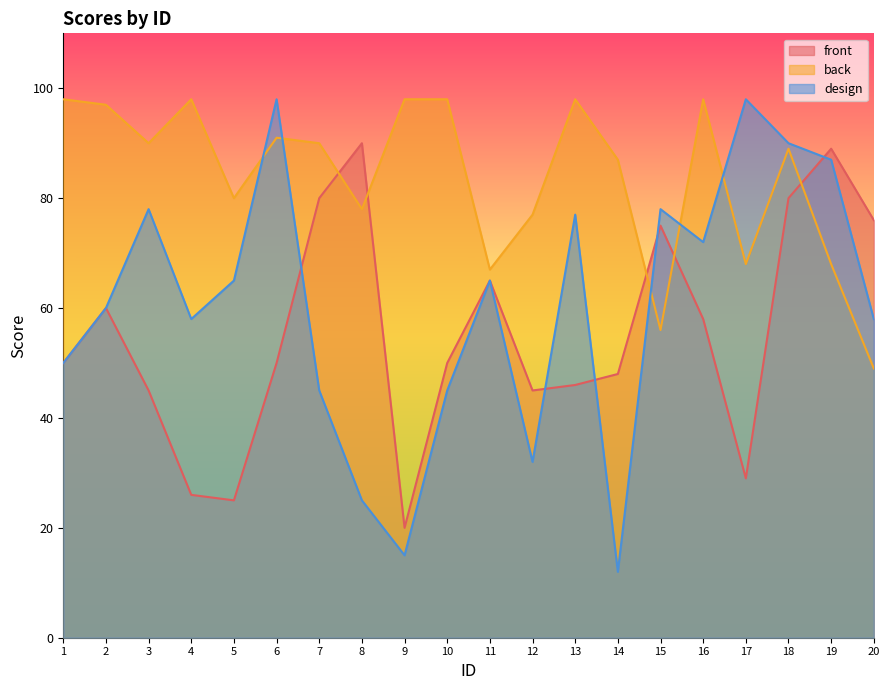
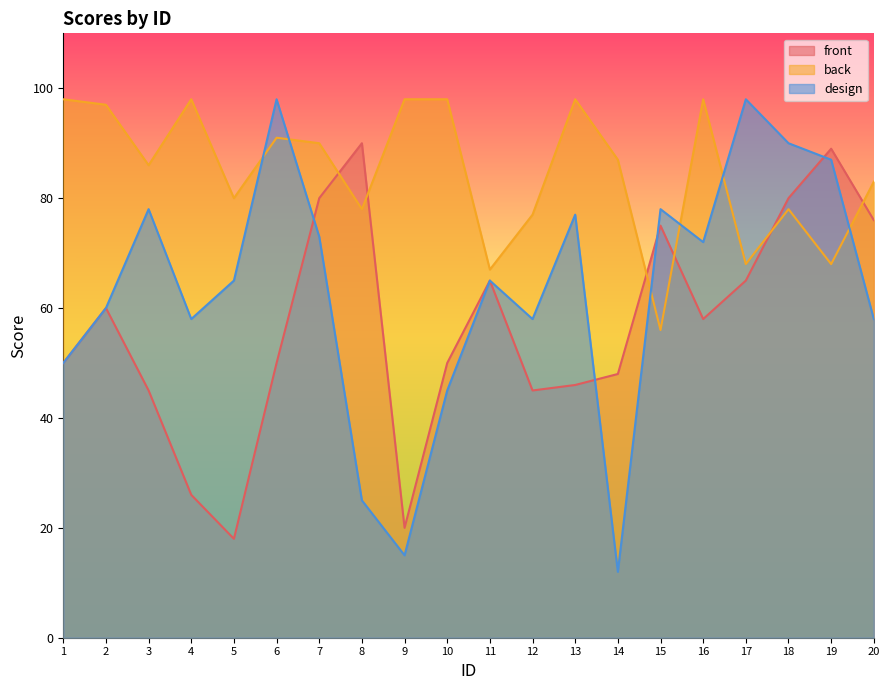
  {
    "front": {
      "3": 45,
      "4": 26,
-     "5": 25,
+     "5": 18,
      "6": 50,
      "7": 80,
      "8": 90,
      "9": 20,
      "10": 50,
      "12": 45,
      "13": 46,
      "14": 48,
      "15": 75,
      "16": 58,
-     "17": 29,
+     "17": 65,
      "18": 80,
      "19": 89,
      "20": 76
    },
    "back": {
      "1": 98,
      "2": 97,
-     "3": 90,
+     "3": 86,
      "4": 98,
      "5": 80,
      "6": 91,
      "7": 90,
      "8": 78,
      "9": 98,
      "10": 98,
      "11": 67,
      "12": 77,
      "13": 98,
      "14": 87,
      "15": 56,
      "16": 98,
      "17": 68,
-     "18": 89,
+     "18": 78,
      "19": 68,
-     "20": 49
+     "20": 83
    },
    "design": {
      "3": 78,
      "4": 58,
      "5": 65,
      "6": 98,
-     "7": 45,
+     "7": 73,
      "8": 25,
      "9": 15,
      "10": 45,
-     "12": 32,
+     "12": 58,
      "13": 77,
      "14": 12,
      "15": 78,
      "16": 72,
      "17": 98,
      "18": 90,
      "19": 87,
      "20": 58
    }
  }
